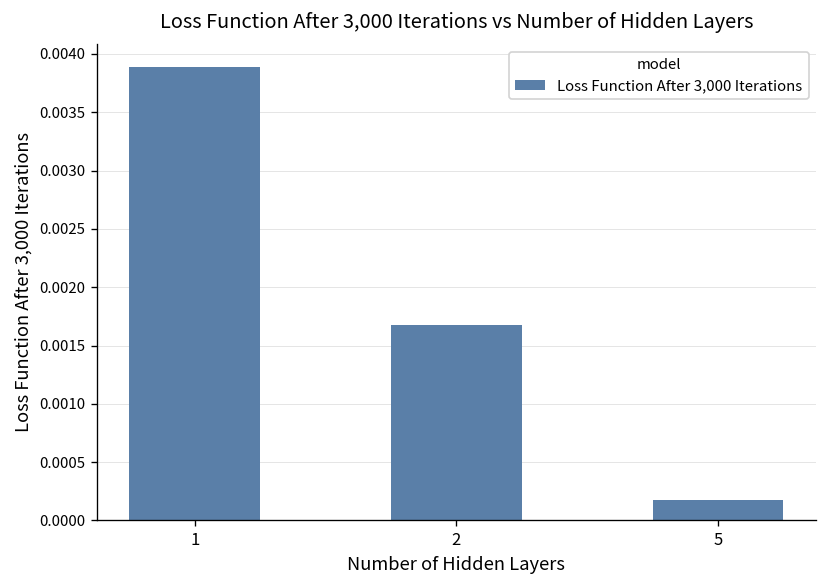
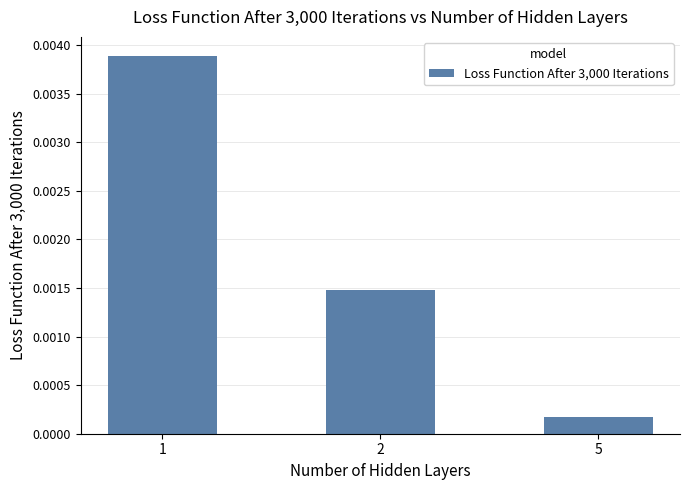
  {
    "1": 0.0039,
-   "2": 0.0017,
+   "2": 0.0015,
    "5": 0.0002
  }
